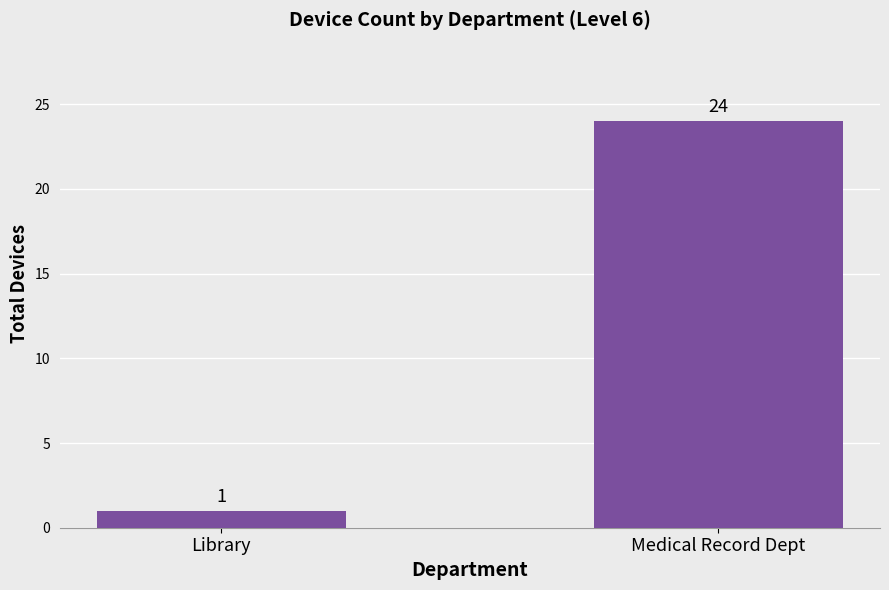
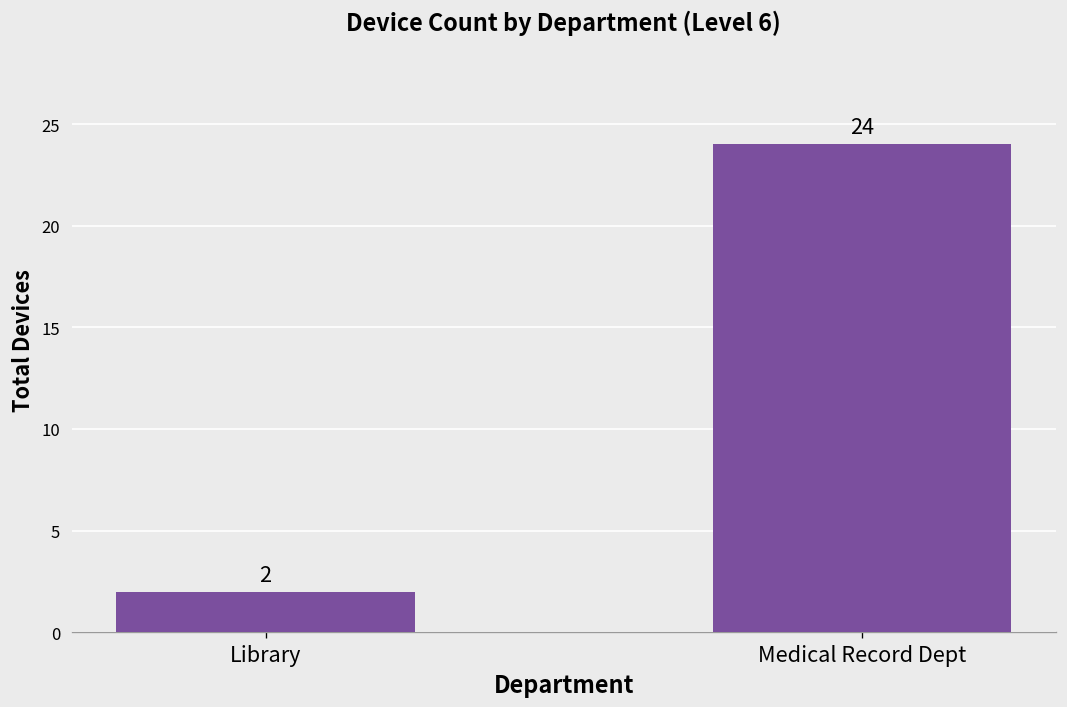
  {
-   "Library": 1,
+   "Library": 2,
    "Medical Record Dept": 24
  }
